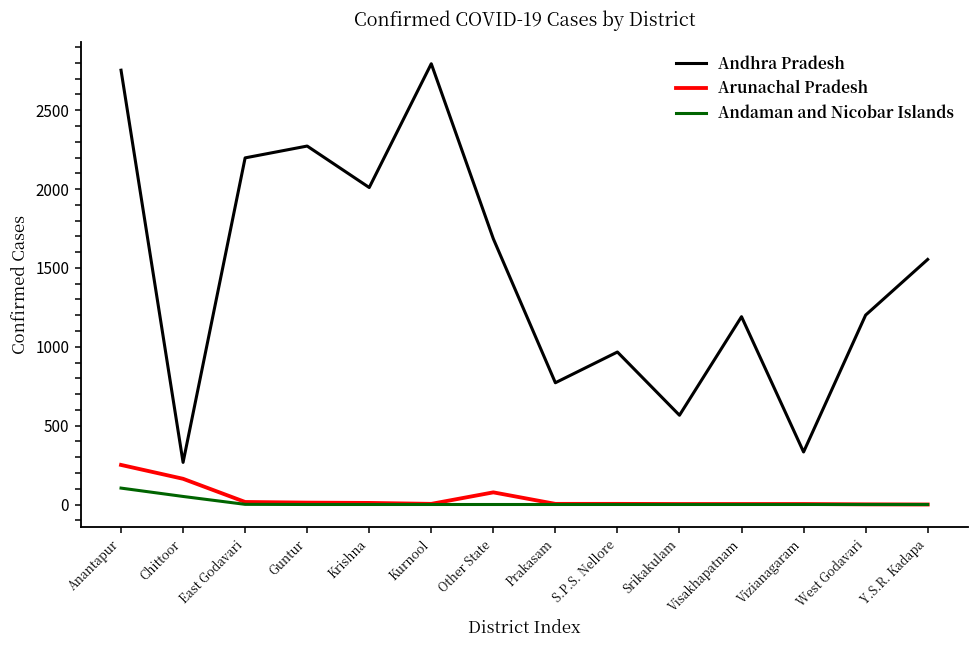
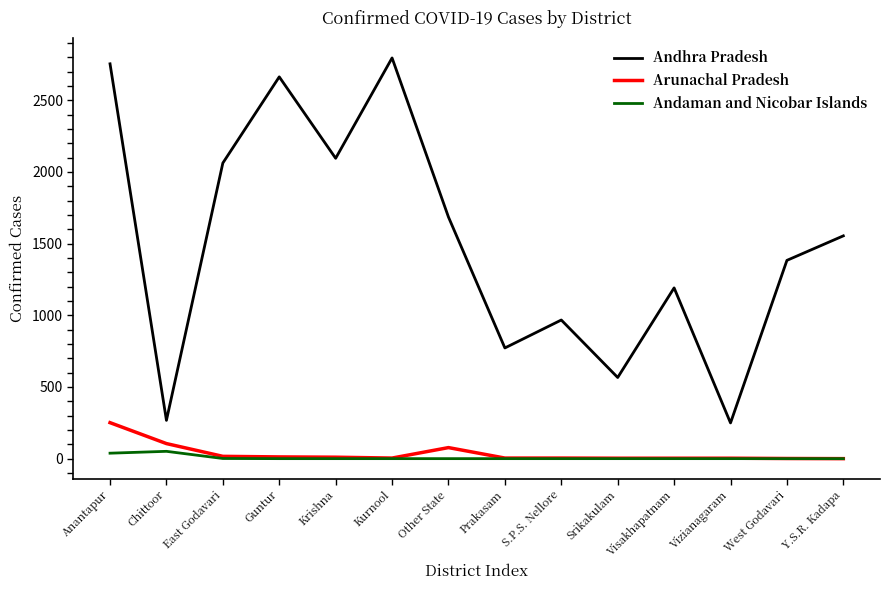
  {
    "Andhra Pradesh": {
      "Anantapur": 2750,
      "Chittoor": 270,
-     "East Godavari": 2200,
-     "Guntur": 2270,
-     "Krishna": 2010,
+     "East Godavari": 2060,
+     "Guntur": 2660,
+     "Krishna": 2100,
      "Kurnool": 2800,
      "Other State": 1690,
      "Prakasam": 770,
      "S.P.S. Nellore": 970,
      "Srikakulam": 570,
      "Visakhapatnam": 1190,
-     "Vizianagaram": 330,
-     "West Godavari": 1200,
+     "Vizianagaram": 250,
+     "West Godavari": 1380,
      "Y.S.R. Kadapa": 1550
    },
    "Arunachal Pradesh": {
      "Anantapur": 250,
-     "Chittoor": 160,
+     "Chittoor": 110,
      "Other State": 80
    },
    "Andaman and Nicobar Islands": {
-     "Anantapur": 100,
+     "Anantapur": 40,
      "Chittoor": 50,
      "Other State": 0
    }
  }
